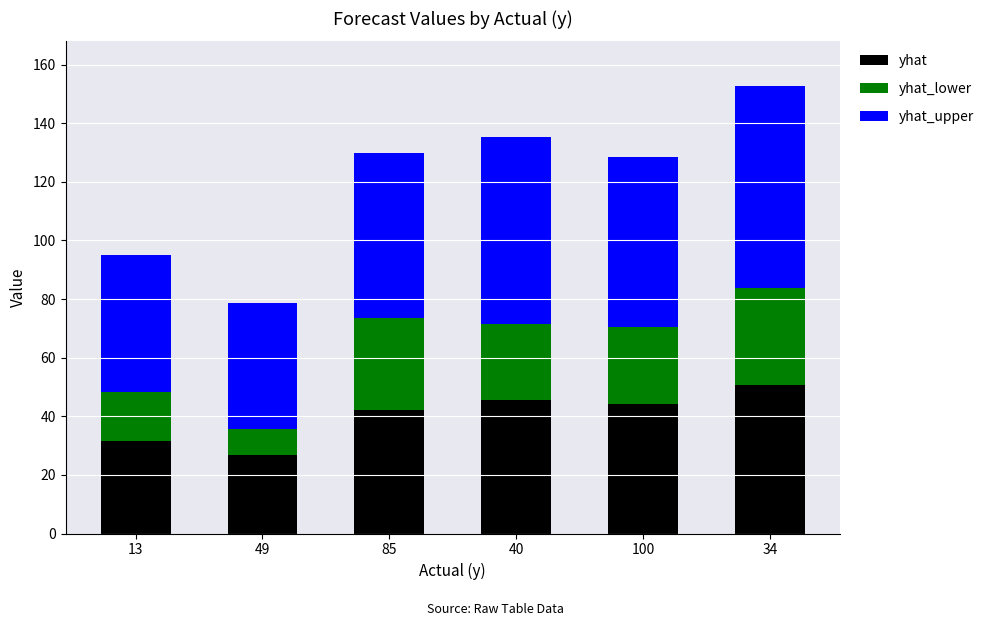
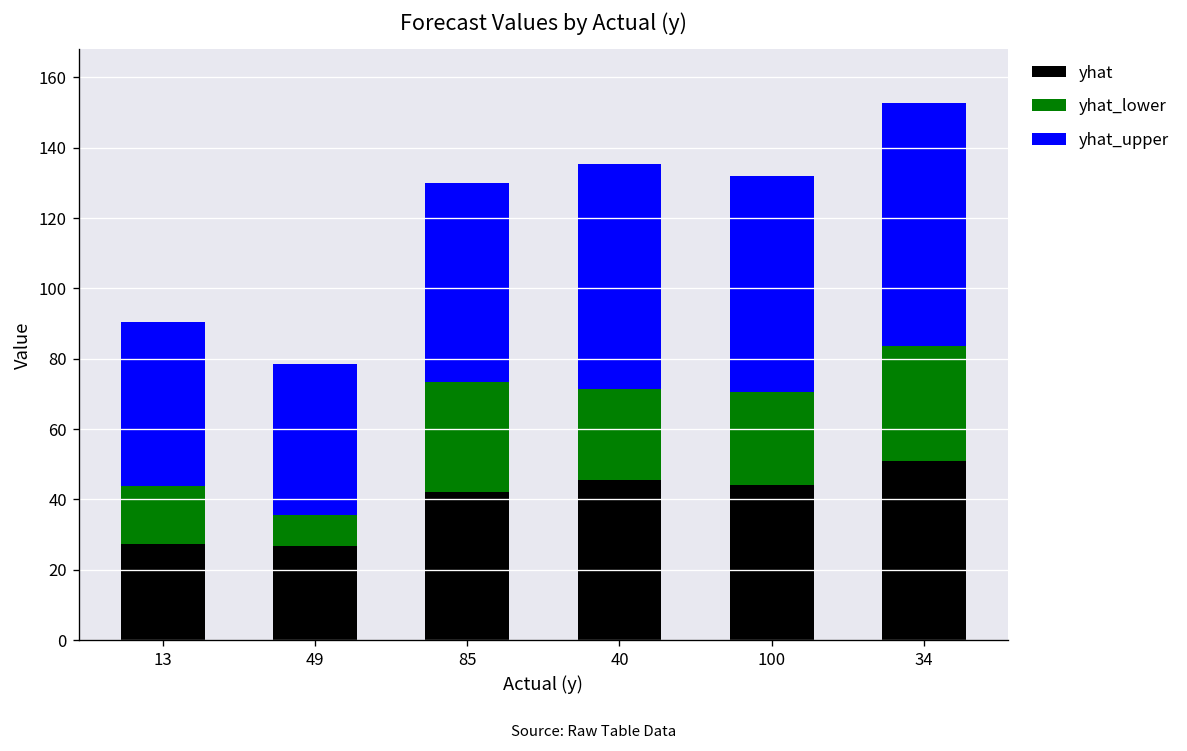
  {
    "yhat": {
-     "13": 32,
+     "13": 27,
      "49": 27,
      "85": 42,
      "40": 45,
      "100": 44,
      "34": 51
    },
    "yhat_lower": {
      "13": 17,
      "49": 9,
      "85": 31,
      "40": 26,
      "100": 26,
      "34": 33
    },
    "yhat_upper": {
      "13": 47,
      "49": 43,
      "85": 57,
      "40": 64,
-     "100": 58,
+     "100": 61,
      "34": 69
    }
  }
